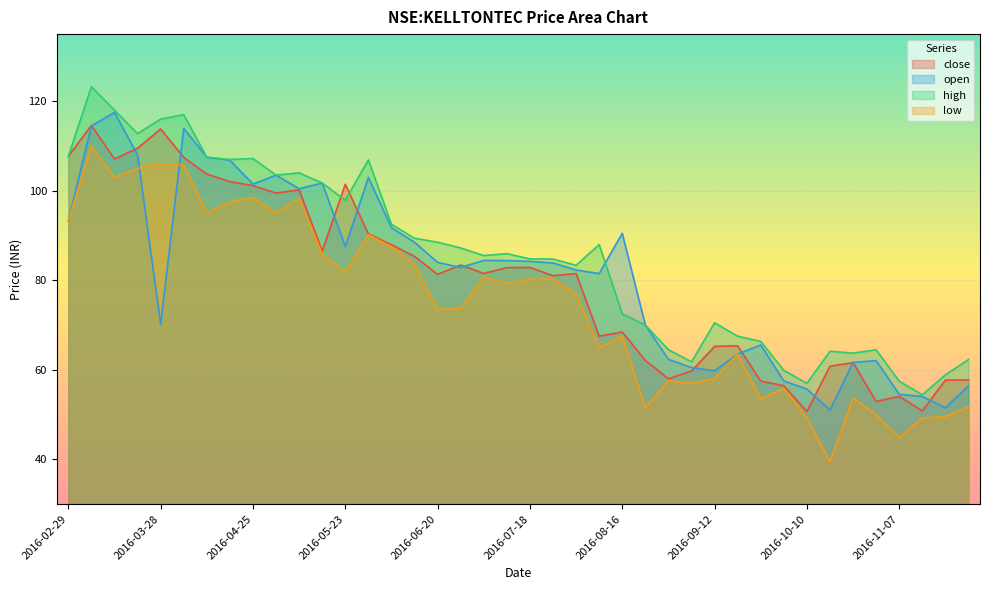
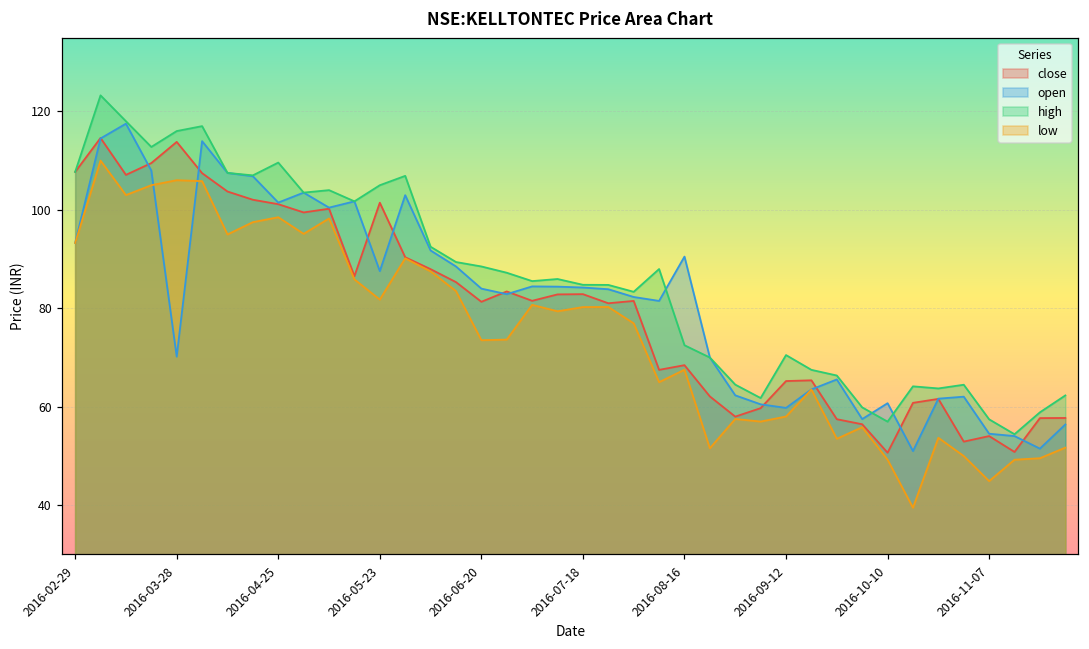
  {
    "open": {
      "2016-03-28": 70,
      "2016-05-23": 88,
      "2016-06-20": 84,
      "2016-08-16": 91,
      "2016-09-12": 60,
-     "2016-10-10": 56
+     "2016-10-10": 61
    },
    "high": {
      "2016-03-28": 116,
-     "2016-04-25": 107,
-     "2016-05-23": 98,
+     "2016-04-25": 110,
+     "2016-05-23": 105,
      "2016-06-20": 89,
      "2016-08-16": 73,
      "2016-09-12": 71,
      "2016-10-10": 57,
      "2016-11-07": 57
    }
  }
